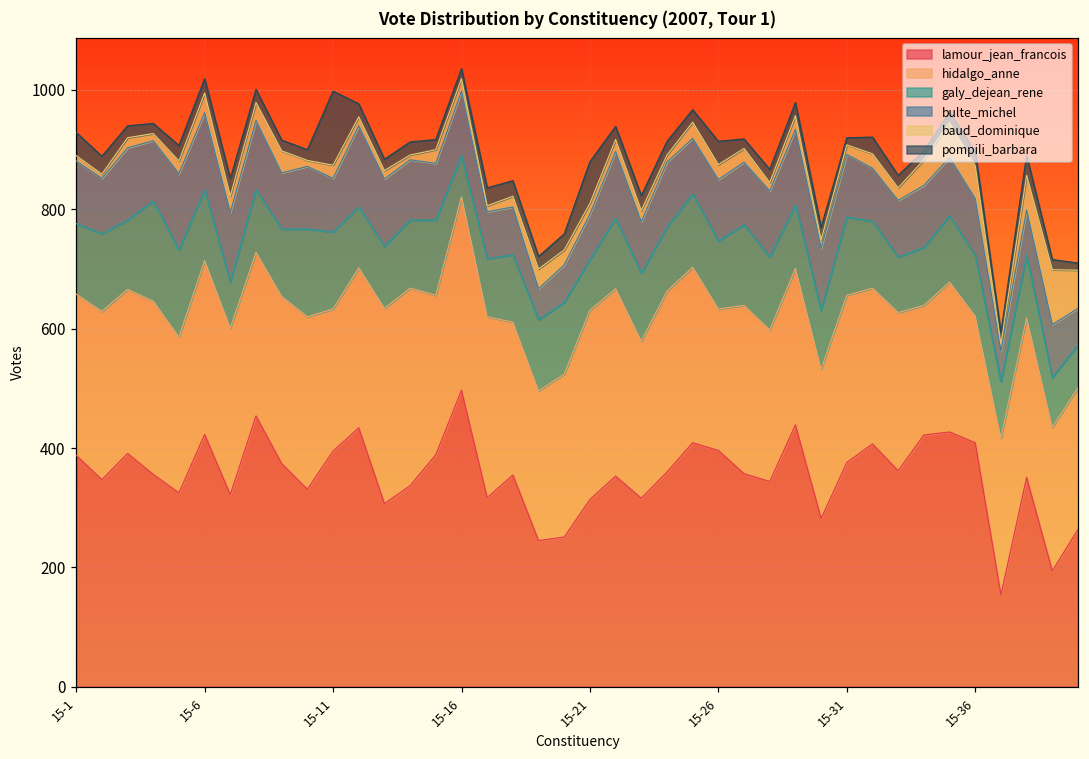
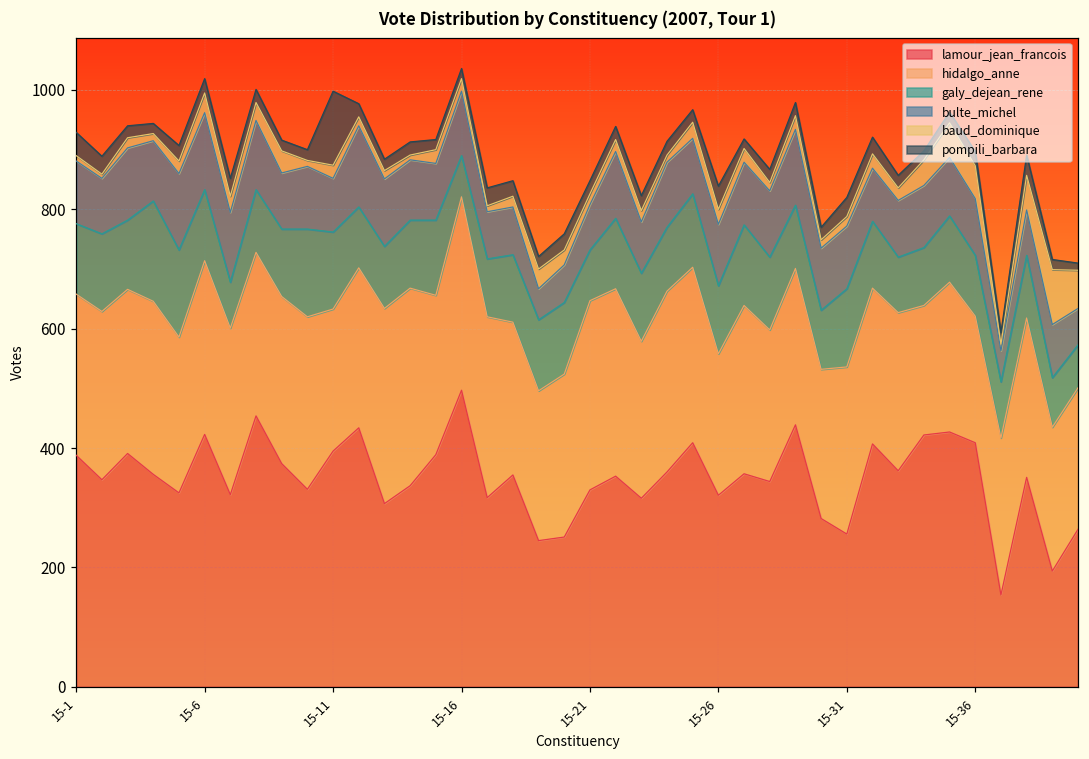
  {
    "lamour_jean_francois": {
      "15-1": 390,
      "15-6": 420,
      "15-11": 400,
      "15-16": 500,
-     "15-21": 310,
-     "15-26": 400,
-     "15-31": 380,
+     "15-21": 330,
+     "15-26": 320,
+     "15-31": 260,
      "15-36": 410
    },
    "pompili_barbara": {
      "15-1": 40,
      "15-6": 20,
      "15-11": 120,
      "15-16": 20,
-     "15-21": 70,
+     "15-21": 20,
      "15-26": 40,
-     "15-31": 10,
+     "15-31": 30,
      "15-36": 20
    }
  }
